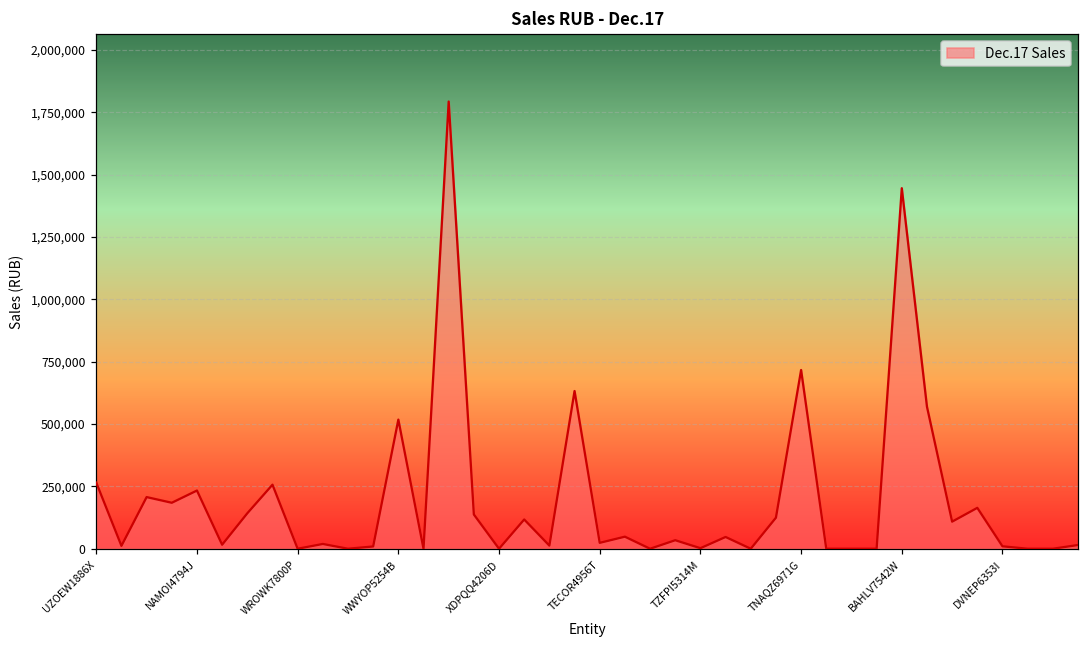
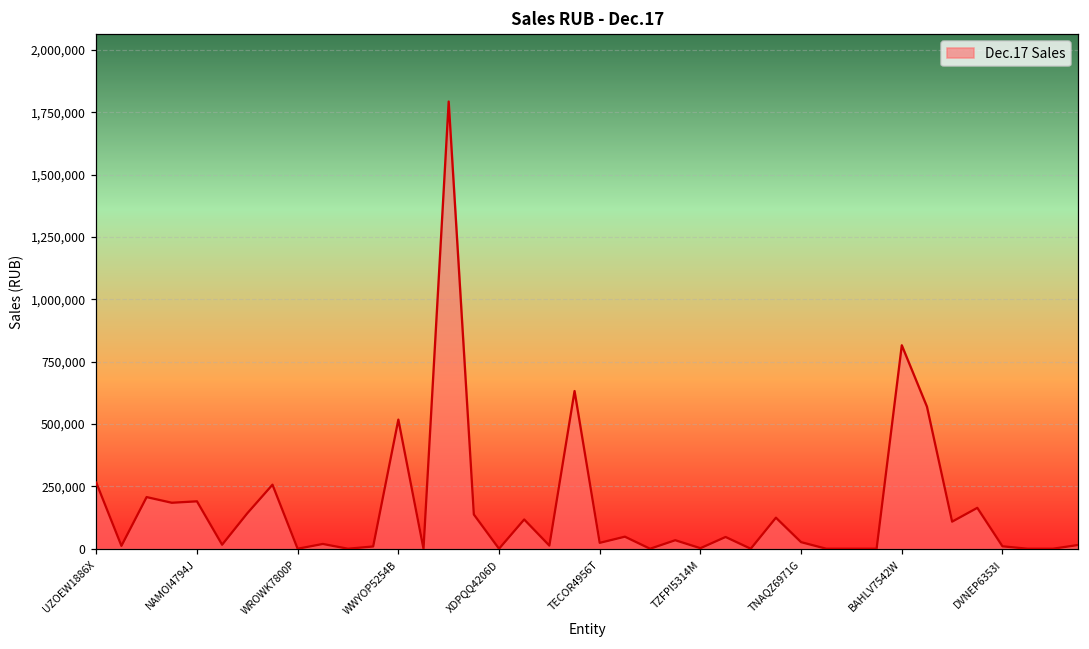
  {
    "UZOEW1886X": "270,000",
-   "NAMOI4794J": "230,000",
+   "NAMOI4794J": "190,000",
    "WROWK7800P": "0",
    "WWYOP5254B": "520,000",
    "XDPQQ4206D": "0",
    "TECOR4956T": "20,000",
    "TZFPI5314M": "0",
-   "TNAQZ6971G": "720,000",
-   "BAHLV7542W": "1,450,000",
+   "TNAQZ6971G": "30,000",
+   "BAHLV7542W": "820,000",
    "DVNEP6353I": "10,000"
  }
